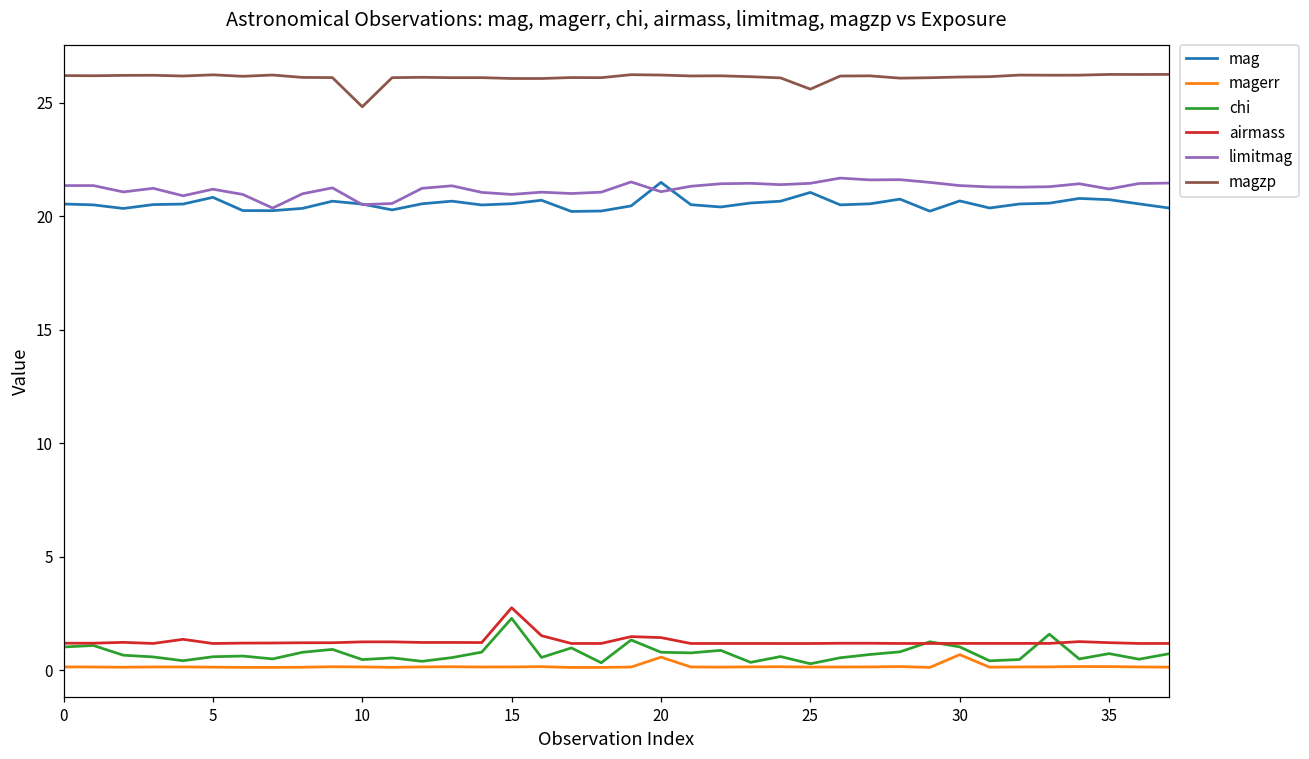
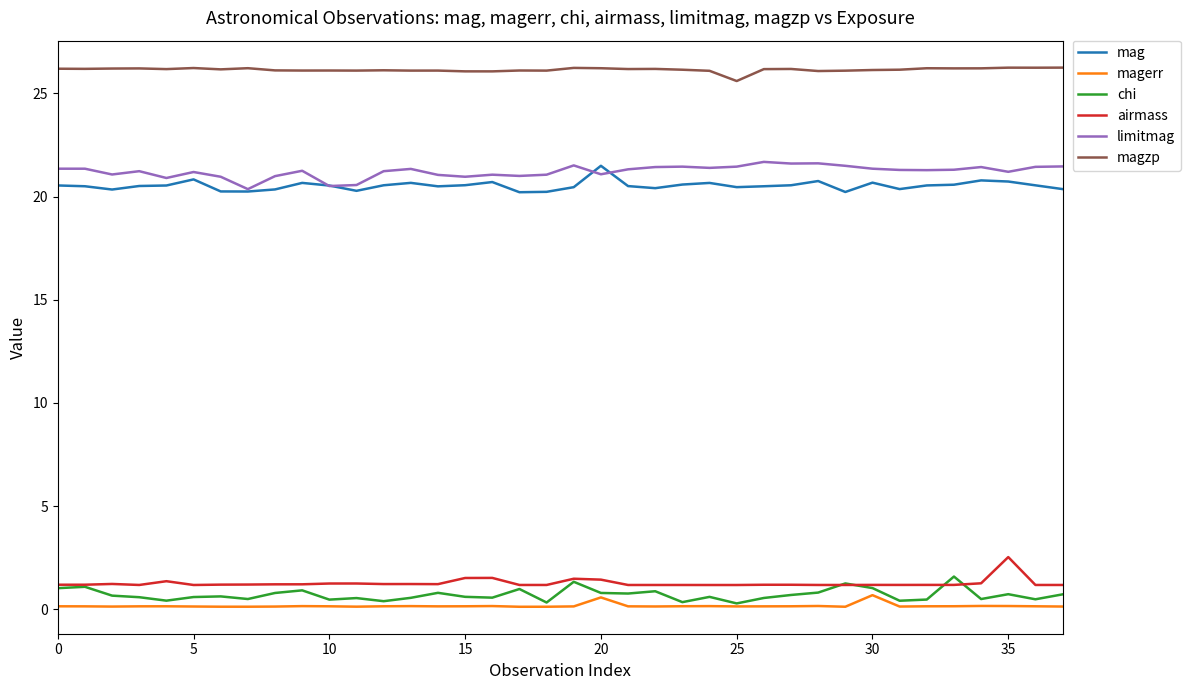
  {
    "mag": {
      "0": 20.5,
      "5": 20.8,
      "15": 20.6,
      "20": 21.5,
-     "25": 21.0,
+     "25": 20.5,
      "30": 20.7,
      "35": 20.7
    },
    "magerr": {
      "0": 0.2,
      "5": 0.1,
      "10": 0.2,
      "15": 0.2,
      "20": 0.6,
      "25": 0.1,
      "30": 0.7,
      "35": 0.2
    },
    "chi": {
      "0": 1.0,
      "5": 0.6,
      "10": 0.5,
-     "15": 2.3,
+     "15": 0.6,
      "20": 0.8,
      "25": 0.3,
      "30": 1.0,
      "35": 0.7
    },
    "airmass": {
      "0": 1.2,
      "5": 1.2,
      "10": 1.3,
-     "15": 2.8,
+     "15": 1.5,
      "20": 1.4,
      "25": 1.2,
      "30": 1.2,
-     "35": 1.2
+     "35": 2.5
    },
    "limitmag": {
      "0": 21.4,
      "5": 21.2,
      "15": 21.0,
      "20": 21.1,
      "25": 21.5,
      "30": 21.4,
      "35": 21.2
    },
    "magzp": {
      "0": 26.2,
      "5": 26.2,
-     "10": 24.8,
+     "10": 26.1,
      "15": 26.1,
      "20": 26.2,
      "25": 25.6,
      "30": 26.1,
      "35": 26.2
    }
  }
